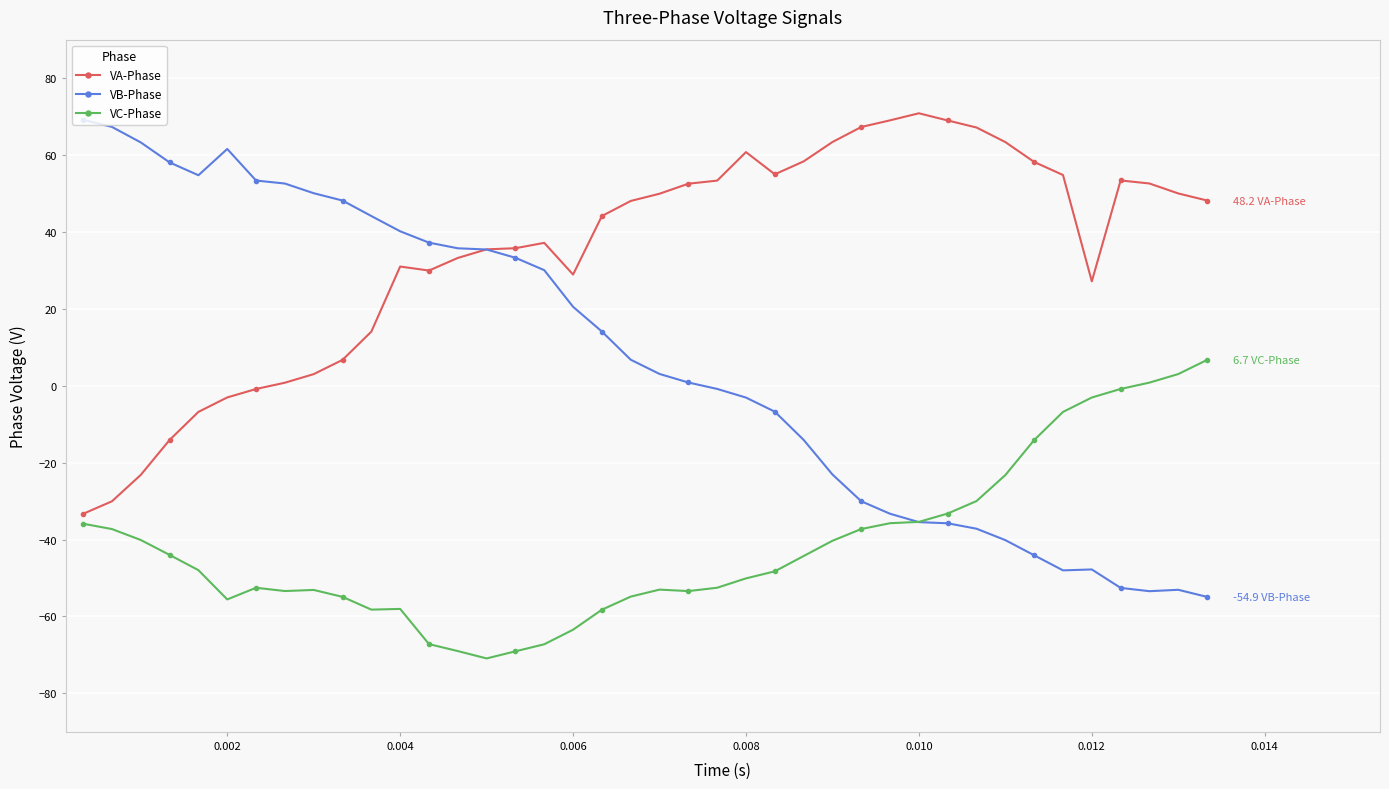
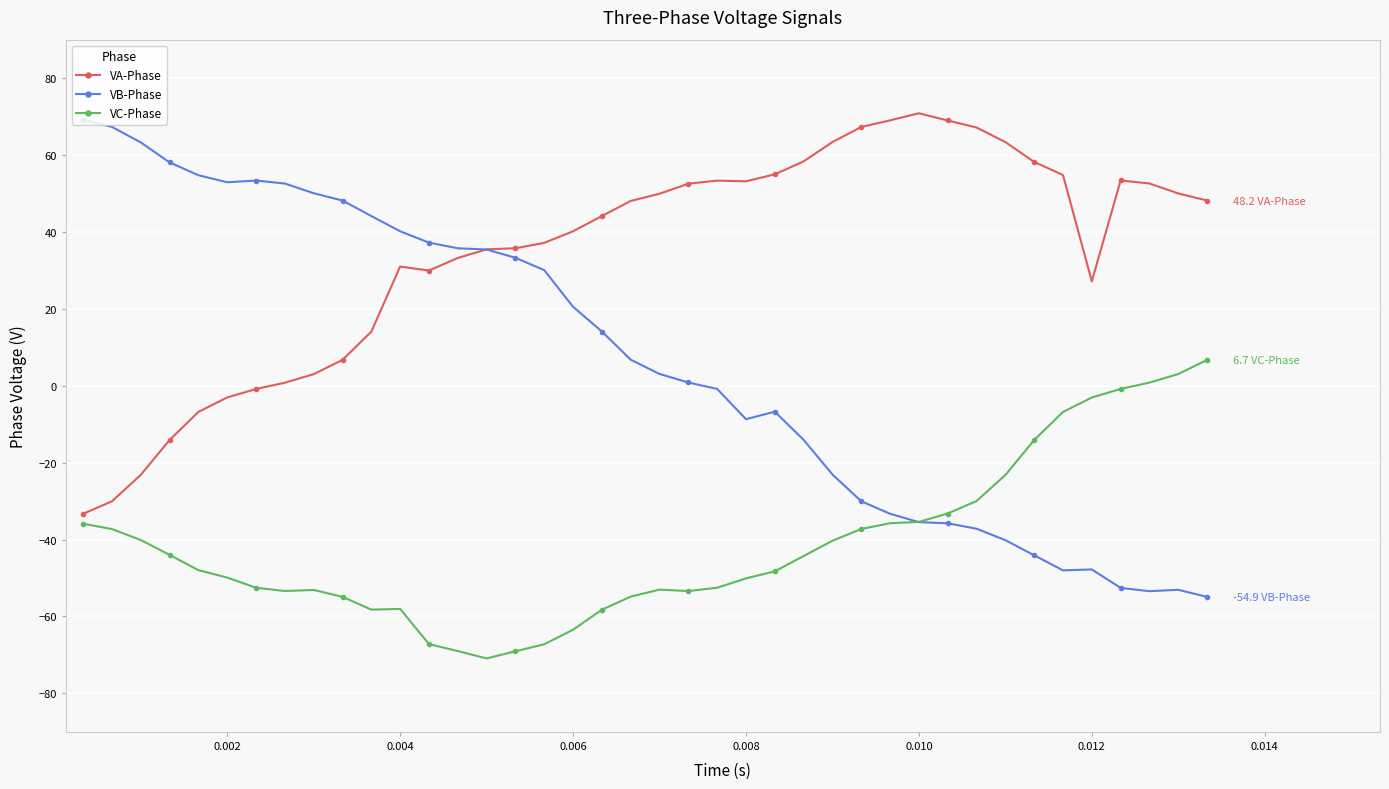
  {
    "VA-Phase": {
      "0.002": -3,
      "0.004": 31,
-     "0.006": 29,
-     "0.008": 61,
+     "0.006": 40,
+     "0.008": 53,
      "0.010": 71,
      "0.012": 27
    },
    "VB-Phase": {
-     "0.002": 62,
+     "0.002": 53,
      "0.004": 40,
      "0.006": 21,
-     "0.008": -3,
+     "0.008": -9,
      "0.012": -48
    },
    "VC-Phase": {
-     "0.002": -56,
+     "0.002": -50,
      "0.004": -58,
      "0.006": -63,
      "0.008": -50,
      "0.012": -3
    }
  }
